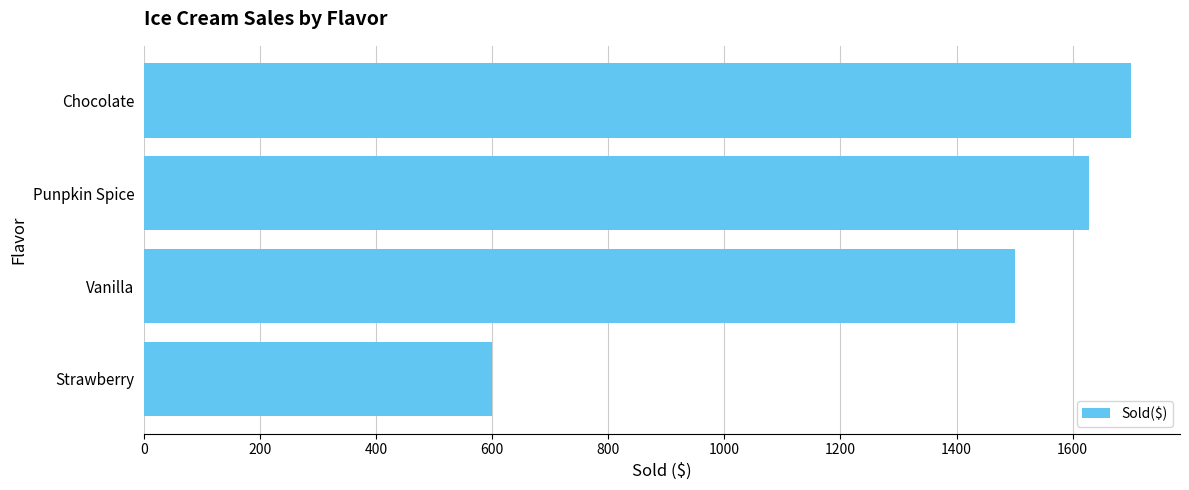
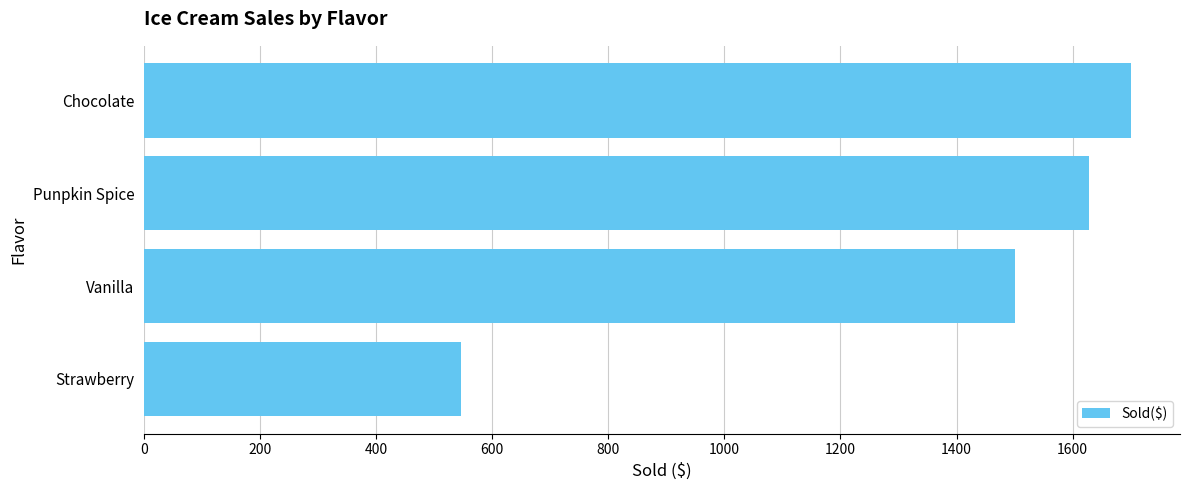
  {
    "Chocolate": 1700,
    "Punpkin Spice": 1630,
    "Vanilla": 1500,
-   "Strawberry": 600
+   "Strawberry": 550
  }
